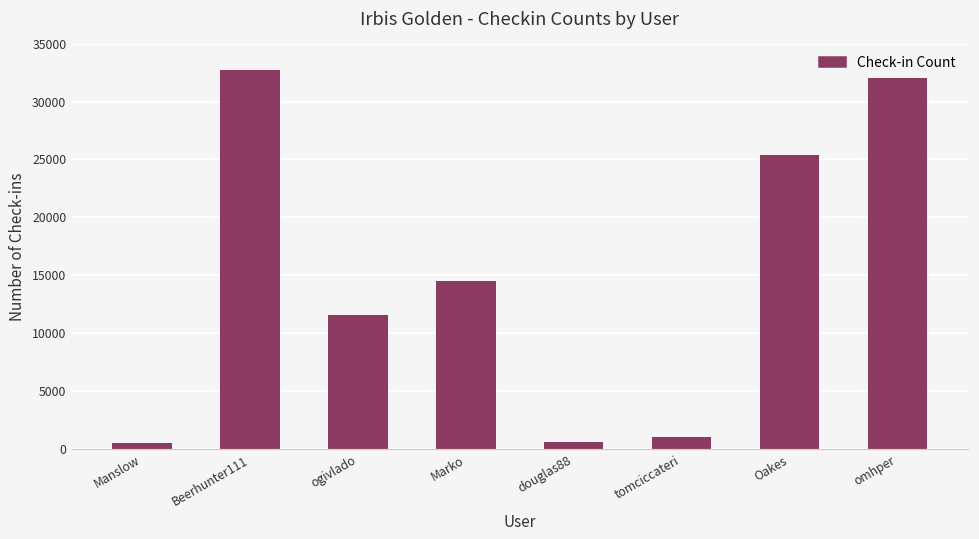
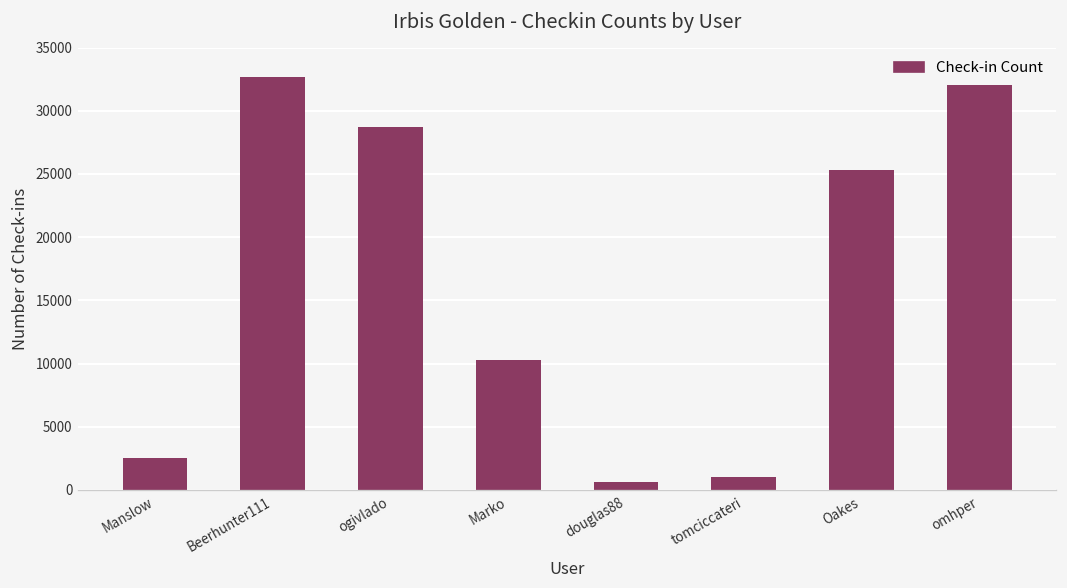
  {
-   "Manslow": 500,
+   "Manslow": 2500,
    "Beerhunter111": 32700,
-   "ogivlado": 11500,
-   "Marko": 14500,
+   "ogivlado": 28700,
+   "Marko": 10300,
    "douglas88": 600,
    "tomciccateri": 1000,
    "Oakes": 25300,
    "omhper": 32100
  }
